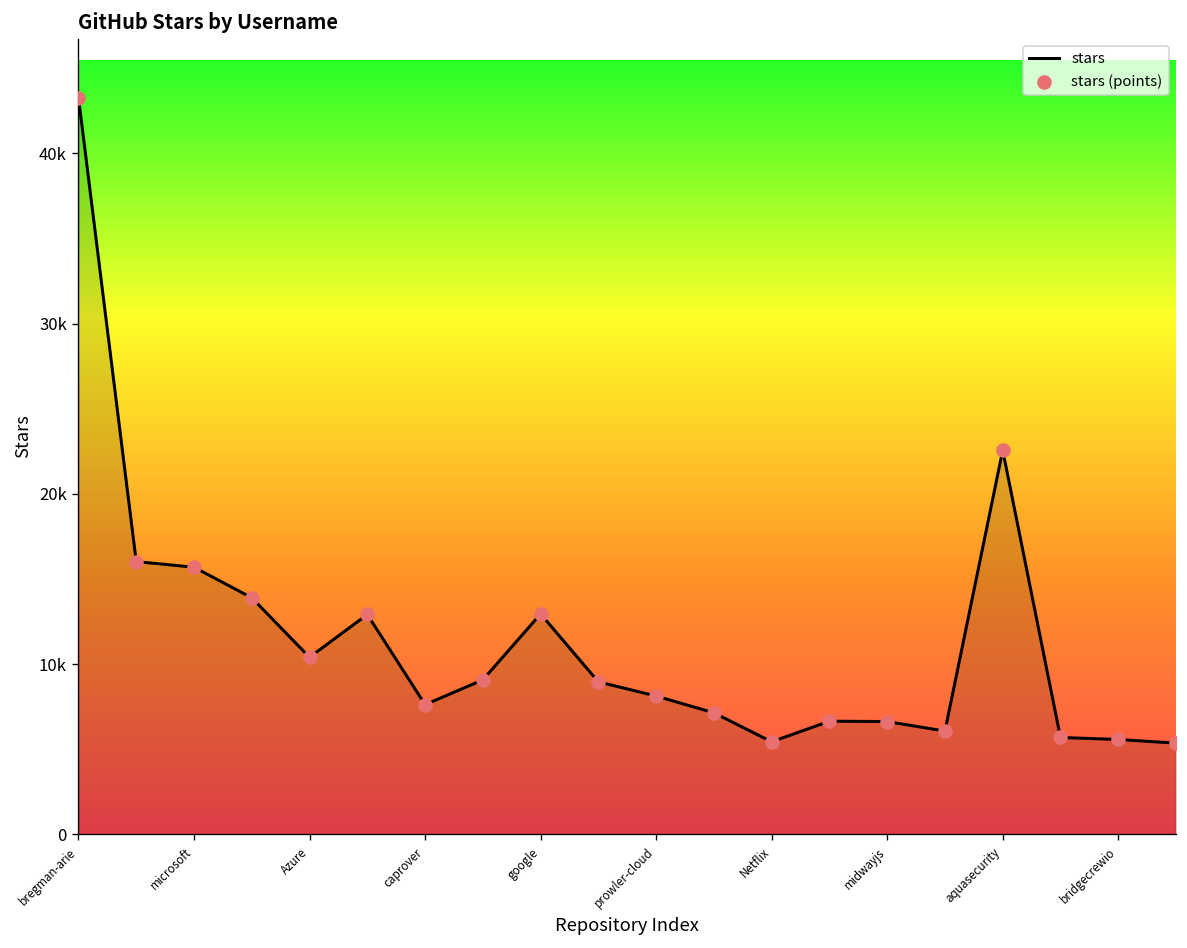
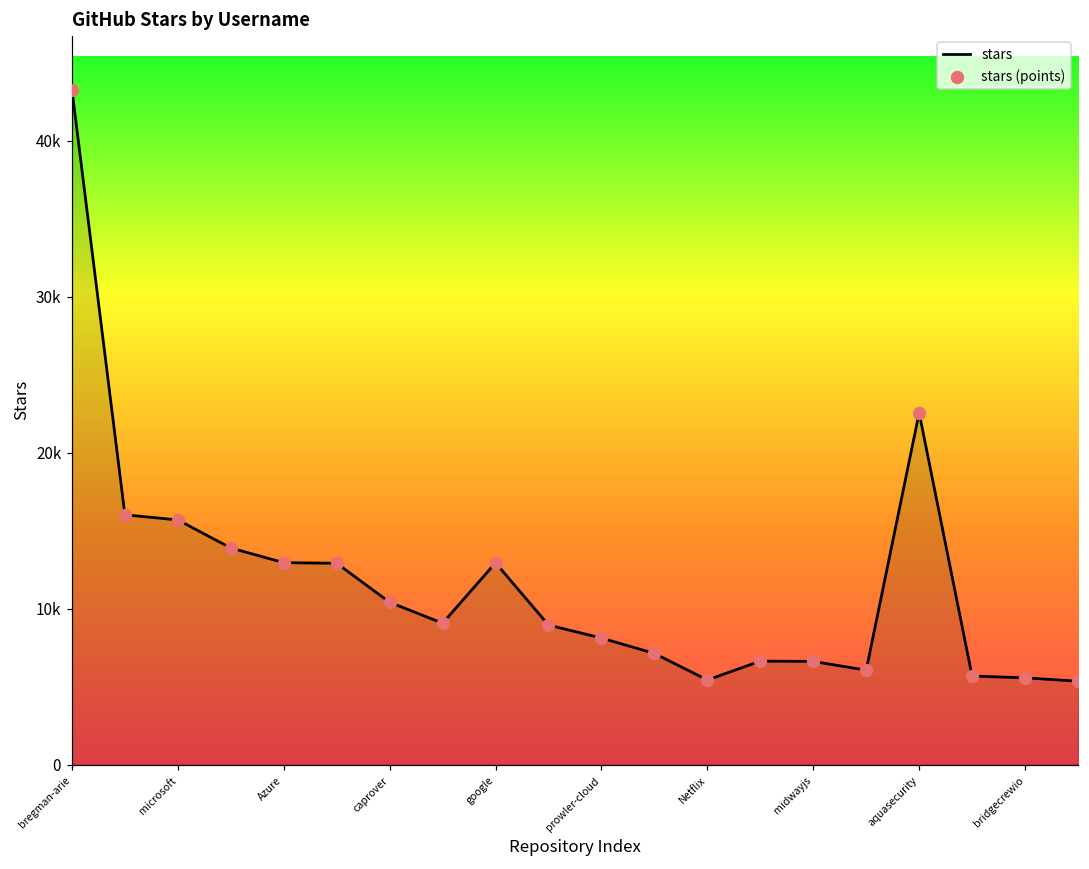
  {
    "bregman-arie": 43300,
-   "Azure": 10400,
-   "caprover": 7600,
+   "Azure": 13000,
+   "caprover": 10400,
    "google": 12900,
    "prowler-cloud": 8100,
    "Netflix": 5400,
    "midwayjs": 6600,
    "aquasecurity": 22600,
    "bridgecrewio": 5600
  }
